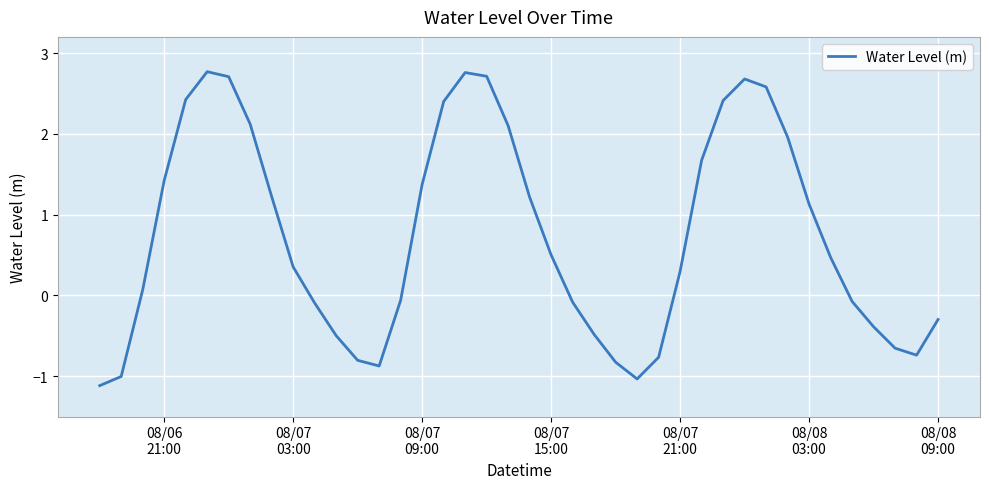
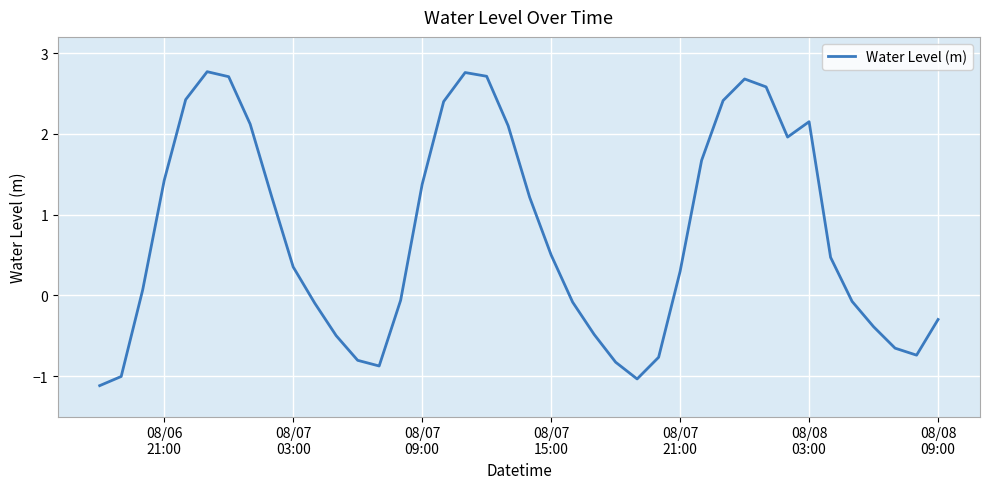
  {
    "08/06 21:00": 1.4,
    "08/07 03:00": 0.4,
    "08/07 09:00": 1.4,
    "08/07 15:00": 0.5,
    "08/07 21:00": 0.3,
-   "08/08 03:00": 1.1,
+   "08/08 03:00": 2.1,
    "08/08 09:00": -0.3
  }
